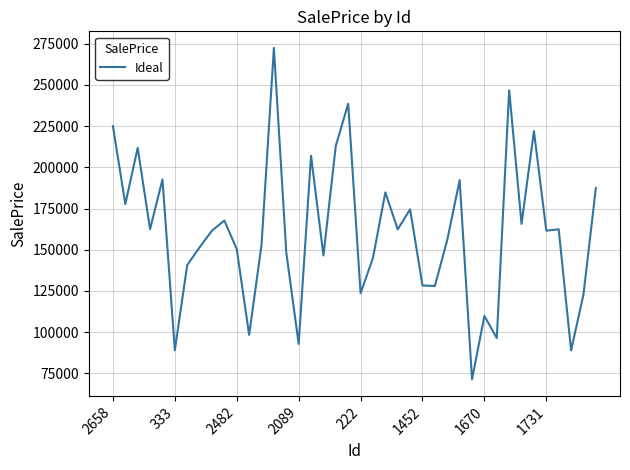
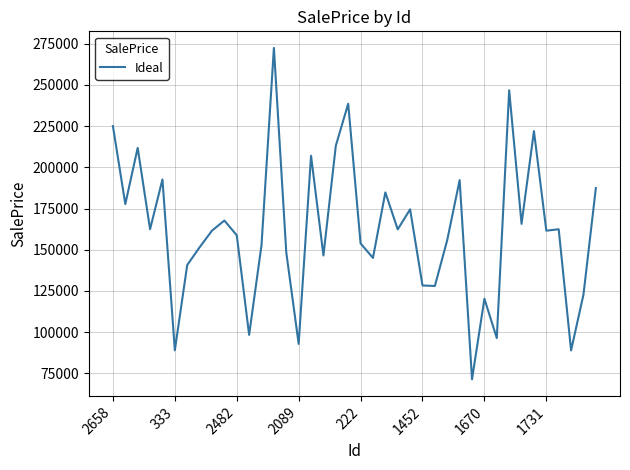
  {
    "2658": 225000,
    "333": 89000,
-   "2482": 150000,
+   "2482": 159000,
    "2089": 93000,
-   "222": 124000,
+   "222": 154000,
    "1452": 128000,
-   "1670": 110000,
+   "1670": 120000,
    "1731": 162000
  }
